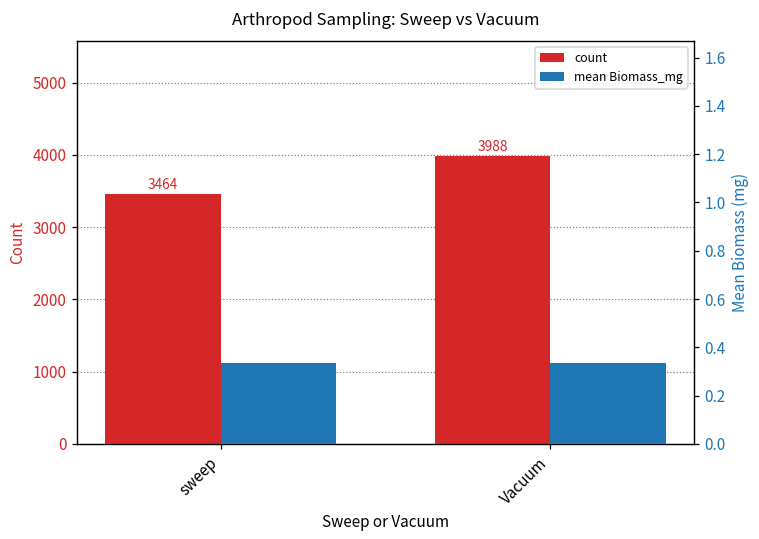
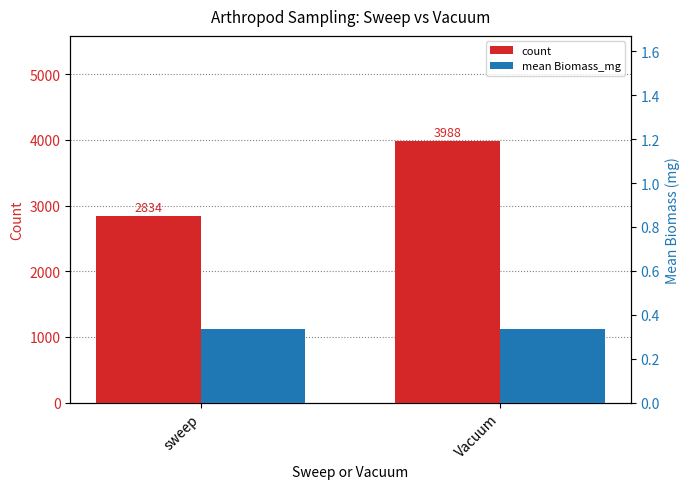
  {
    "count": {
-     "sweep": 3464,
+     "sweep": 2834,
      "Vacuum": 3988
    }
  }
